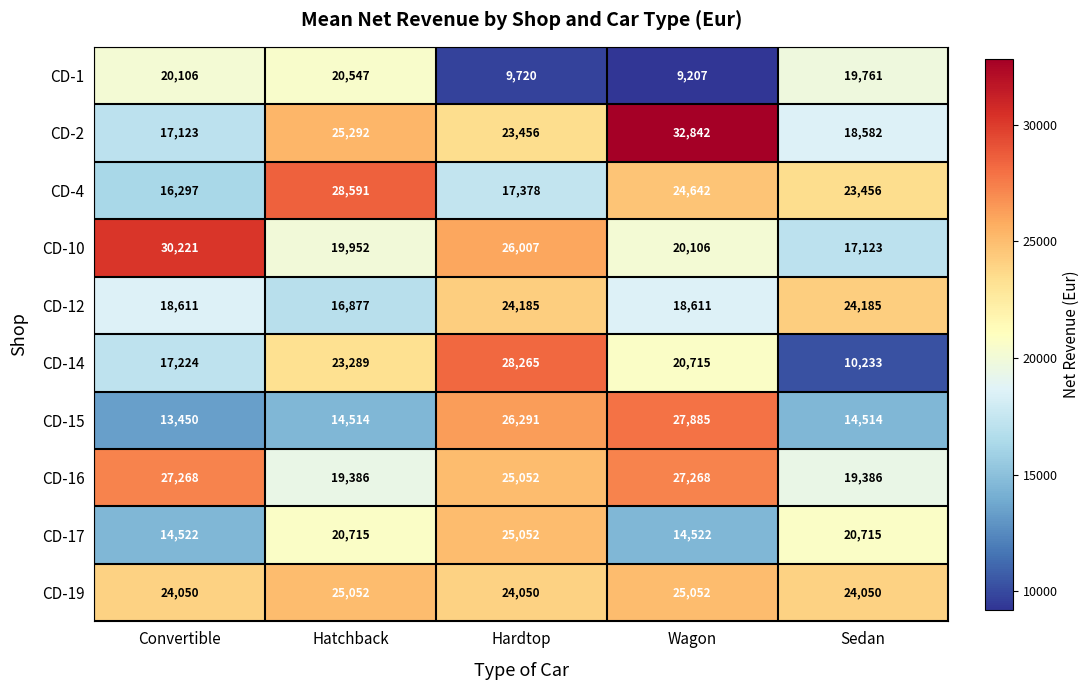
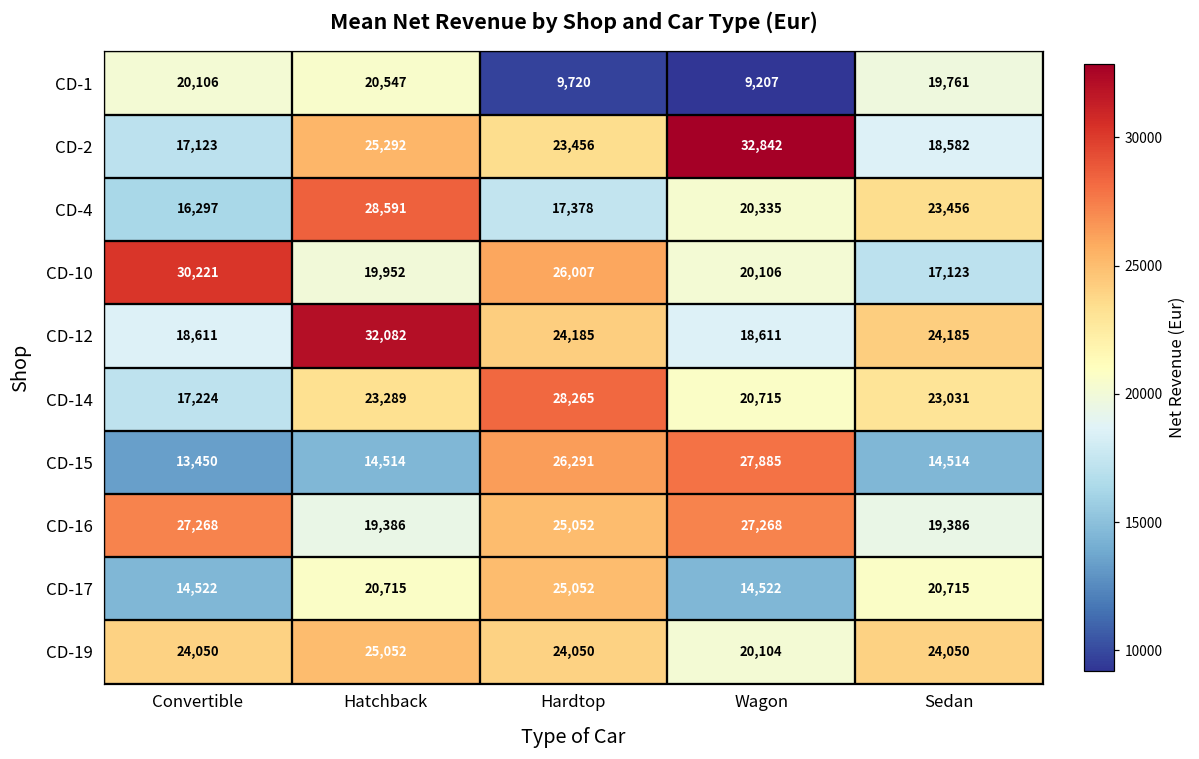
  {
    "CD-1": {
      "Convertible": "20,106",
      "Hatchback": "20,547",
      "Hardtop": "9,720",
      "Wagon": "9,207",
      "Sedan": "19,761"
    },
    "CD-2": {
      "Convertible": "17,123",
      "Hatchback": "25,292",
      "Hardtop": "23,456",
      "Wagon": "32,842",
      "Sedan": "18,582"
    },
    "CD-4": {
      "Convertible": "16,297",
      "Hatchback": "28,591",
      "Hardtop": "17,378",
-     "Wagon": "24,642",
+     "Wagon": "20,335",
      "Sedan": "23,456"
    },
    "CD-10": {
      "Convertible": "30,221",
      "Hatchback": "19,952",
      "Hardtop": "26,007",
      "Wagon": "20,106",
      "Sedan": "17,123"
    },
    "CD-12": {
      "Convertible": "18,611",
-     "Hatchback": "16,877",
+     "Hatchback": "32,082",
      "Hardtop": "24,185",
      "Wagon": "18,611",
      "Sedan": "24,185"
    },
    "CD-14": {
      "Convertible": "17,224",
      "Hatchback": "23,289",
      "Hardtop": "28,265",
      "Wagon": "20,715",
-     "Sedan": "10,233"
+     "Sedan": "23,031"
    },
    "CD-15": {
      "Convertible": "13,450",
      "Hatchback": "14,514",
      "Hardtop": "26,291",
      "Wagon": "27,885",
      "Sedan": "14,514"
    },
    "CD-16": {
      "Convertible": "27,268",
      "Hatchback": "19,386",
      "Hardtop": "25,052",
      "Wagon": "27,268",
      "Sedan": "19,386"
    },
    "CD-17": {
      "Convertible": "14,522",
      "Hatchback": "20,715",
      "Hardtop": "25,052",
      "Wagon": "14,522",
      "Sedan": "20,715"
    },
    "CD-19": {
      "Convertible": "24,050",
      "Hatchback": "25,052",
      "Hardtop": "24,050",
-     "Wagon": "25,052",
+     "Wagon": "20,104",
      "Sedan": "24,050"
    }
  }
